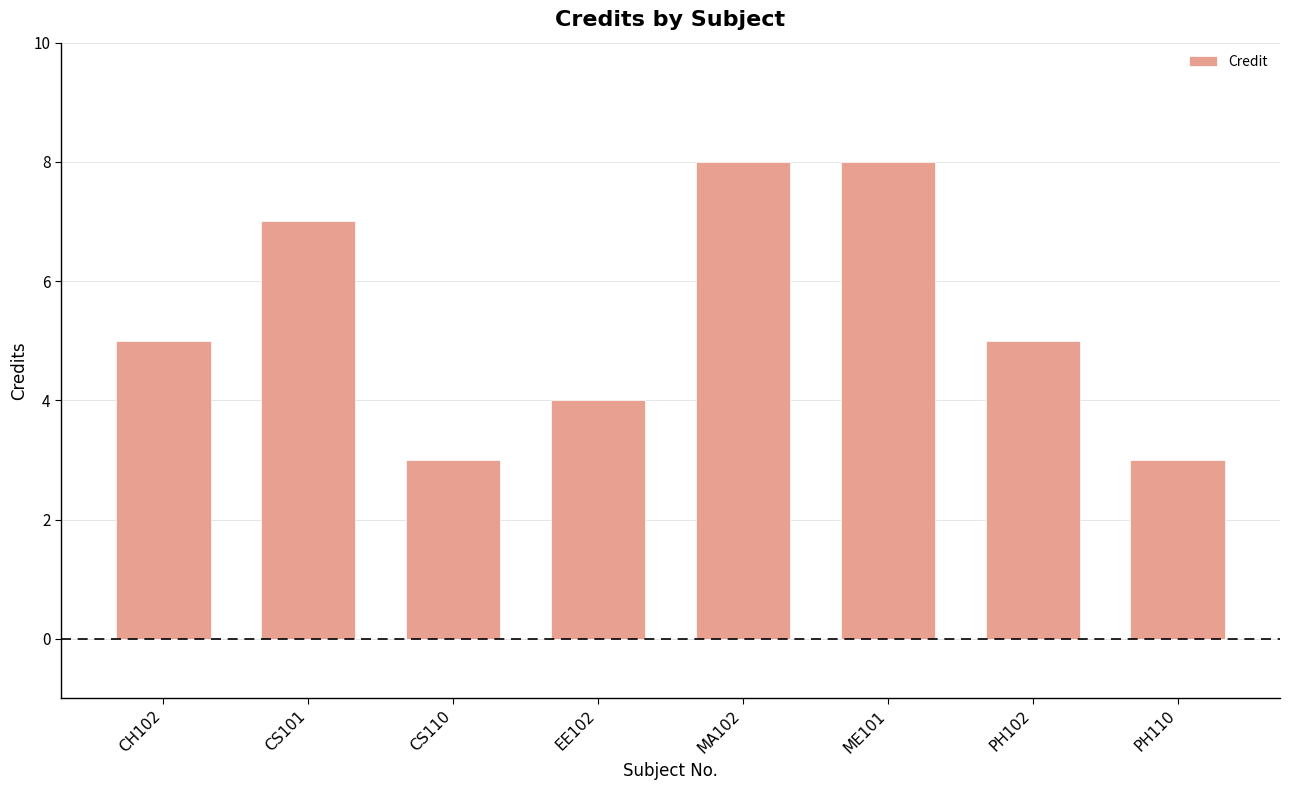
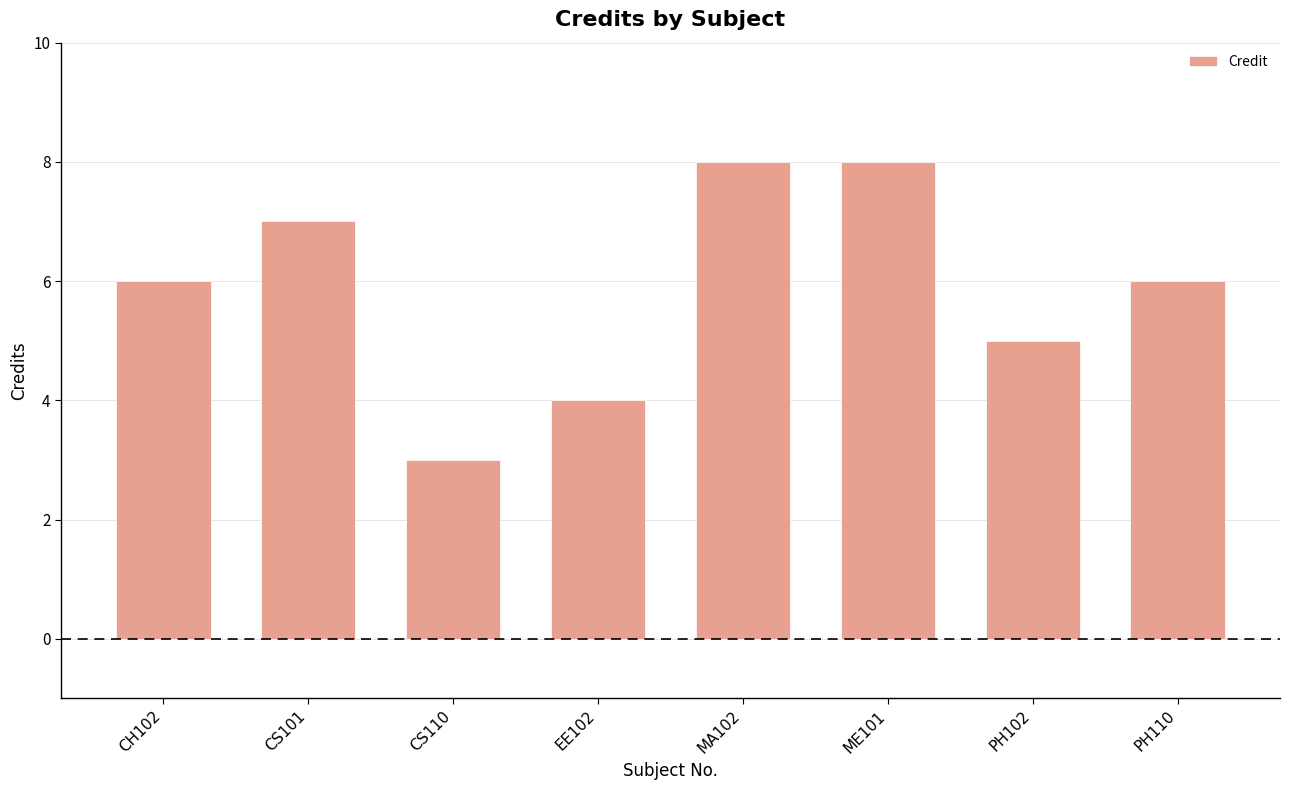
  {
-   "CH102": 5,
+   "CH102": 6,
    "CS101": 7,
    "CS110": 3,
    "EE102": 4,
    "MA102": 8,
    "ME101": 8,
    "PH102": 5,
-   "PH110": 3
+   "PH110": 6
  }
